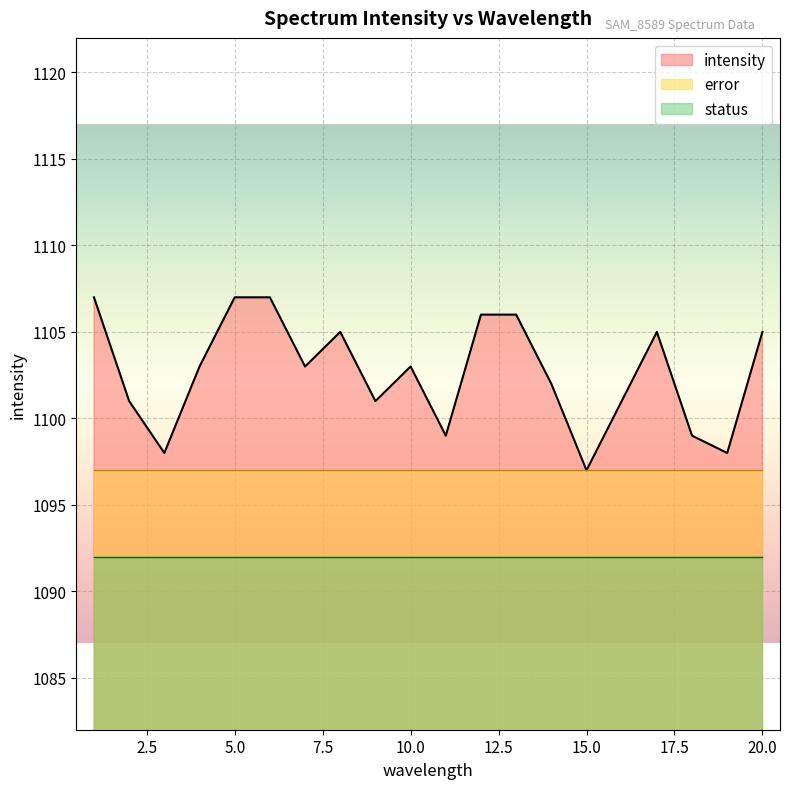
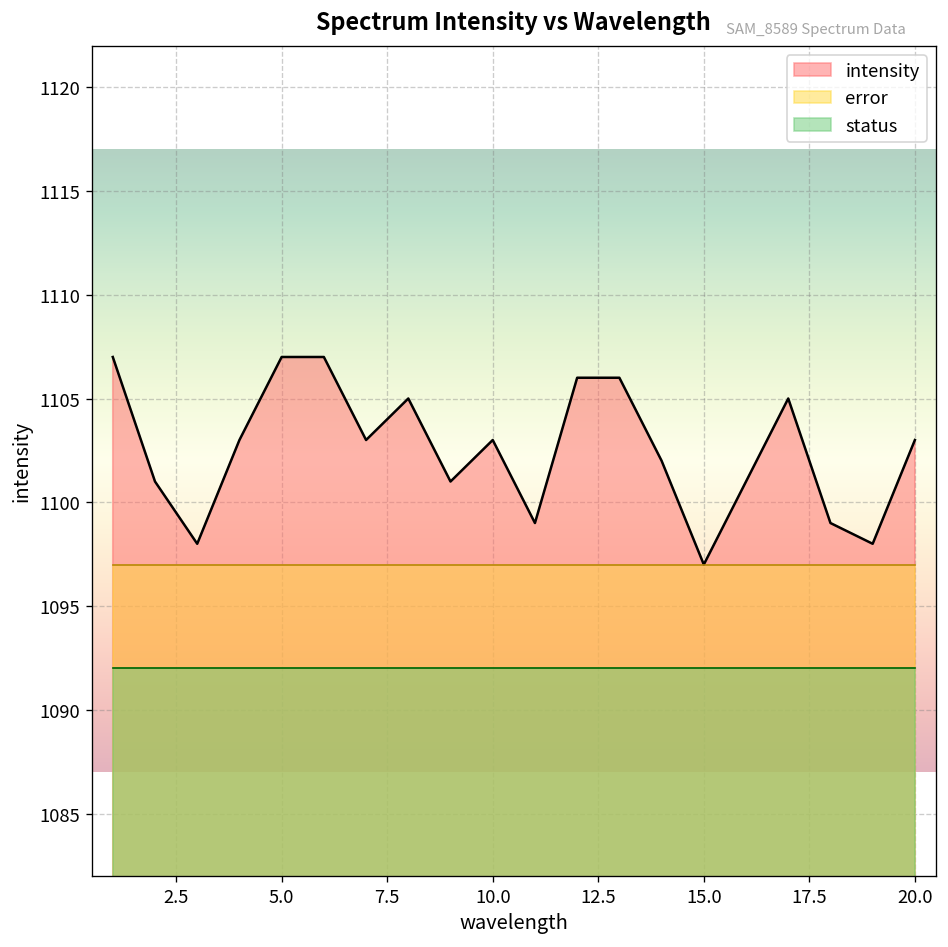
  {
    "intensity": {
      "5.0": 1107,
      "10.0": 1103,
-     "20.0": 1105
+     "20.0": 1103
    },
    "error": {
      "5.0": 1097,
      "10.0": 1097,
      "20.0": 1097
    },
    "status": {
      "5.0": 1092,
      "10.0": 1092,
      "15.0": 1092,
      "20.0": 1092
    }
  }
